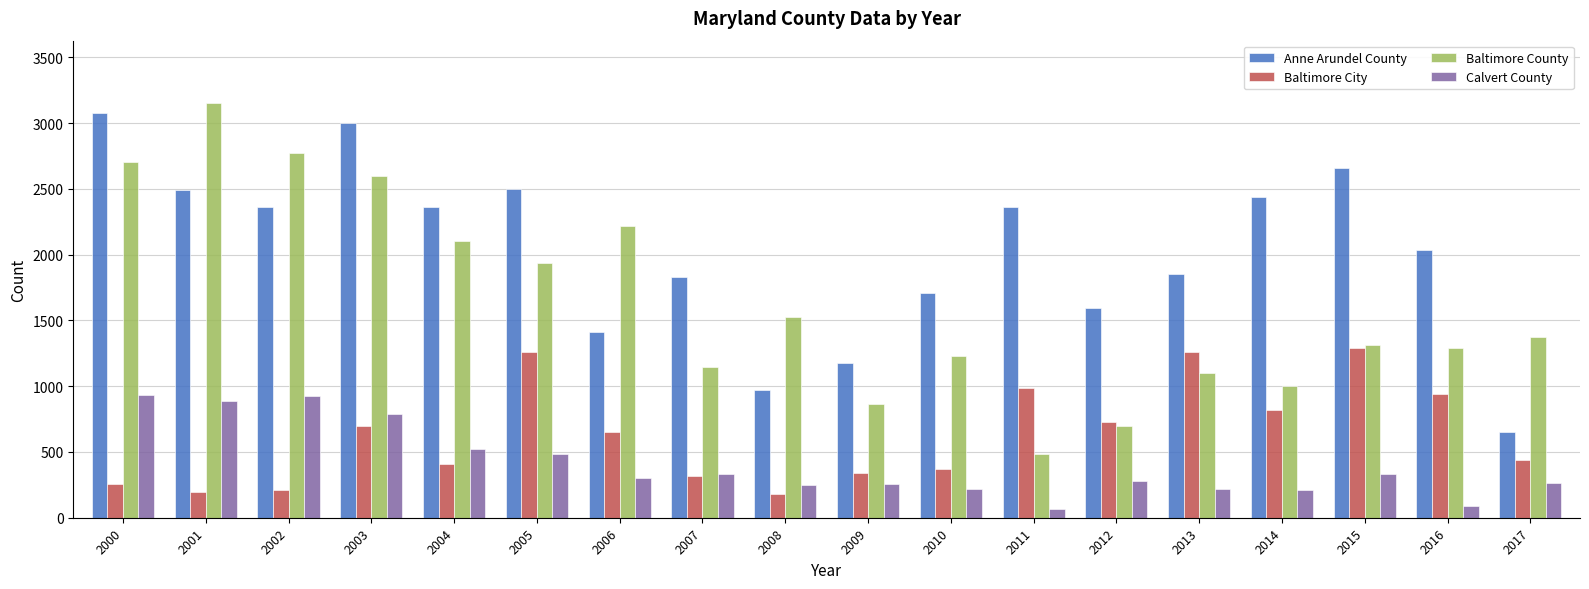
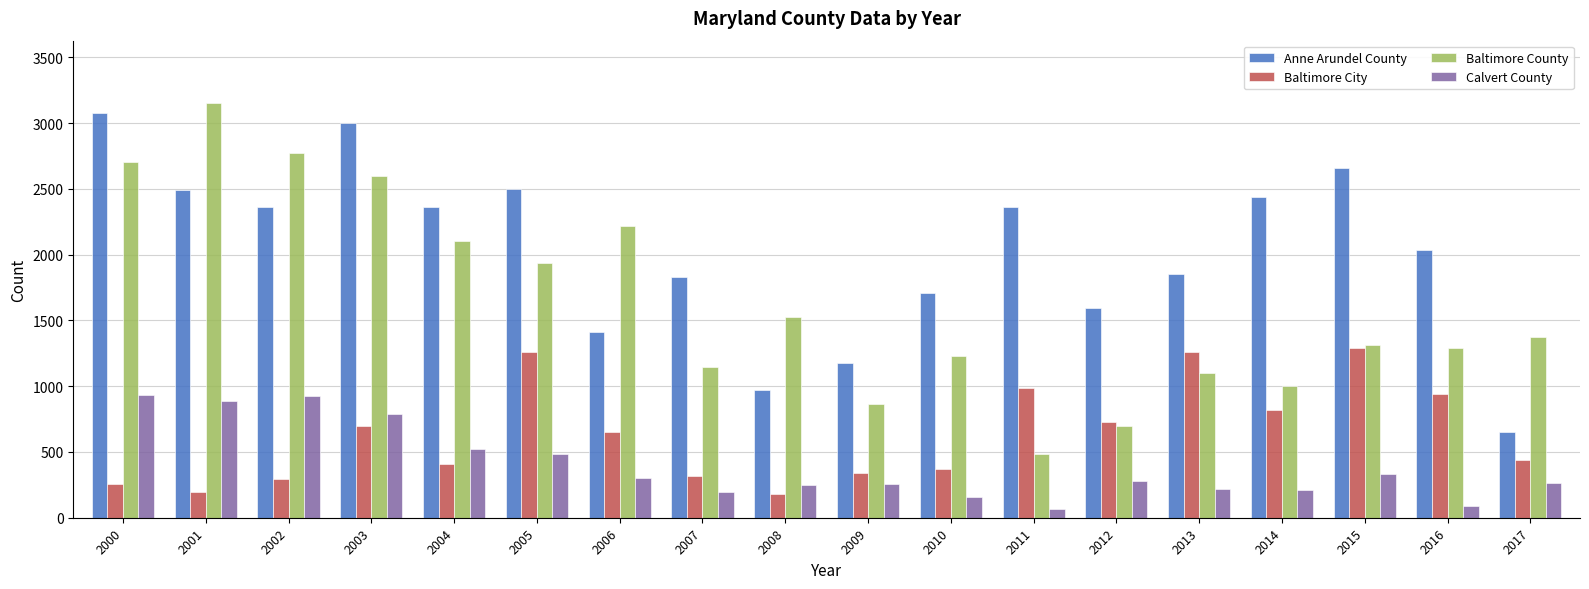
  {
    "Anne Arundel County": {
      "2000": 3080,
      "2001": 2490,
      "2002": 2360,
      "2003": 3000,
      "2004": 2360,
      "2005": 2500,
      "2006": 1410,
      "2007": 1830,
      "2008": 970,
      "2009": 1180,
      "2010": 1710,
      "2011": 2360,
      "2012": 1600,
      "2013": 1850,
      "2014": 2440,
      "2015": 2660,
      "2016": 2040,
      "2017": 650
    },
    "Baltimore City": {
      "2000": 260,
      "2001": 200,
-     "2002": 210,
+     "2002": 290,
      "2003": 700,
      "2004": 410,
      "2005": 1260,
      "2006": 650,
      "2007": 320,
      "2008": 180,
      "2009": 340,
      "2010": 370,
      "2011": 990,
      "2012": 730,
      "2013": 1260,
      "2014": 820,
      "2015": 1290,
      "2016": 940,
      "2017": 440
    },
    "Baltimore County": {
      "2000": 2710,
      "2001": 3150,
      "2002": 2770,
      "2003": 2600,
      "2004": 2100,
      "2005": 1940,
      "2006": 2220,
      "2007": 1140,
      "2008": 1530,
      "2009": 860,
      "2010": 1230,
      "2011": 490,
      "2012": 700,
      "2013": 1100,
      "2014": 1000,
      "2015": 1310,
      "2016": 1290,
      "2017": 1380
    },
    "Calvert County": {
      "2000": 930,
      "2001": 890,
      "2002": 930,
      "2003": 790,
      "2004": 530,
      "2005": 490,
      "2006": 310,
-     "2007": 330,
+     "2007": 200,
      "2008": 250,
      "2009": 260,
-     "2010": 220,
+     "2010": 160,
      "2011": 60,
      "2012": 280,
      "2013": 220,
      "2014": 210,
      "2015": 330,
      "2016": 90,
      "2017": 260
    }
  }
